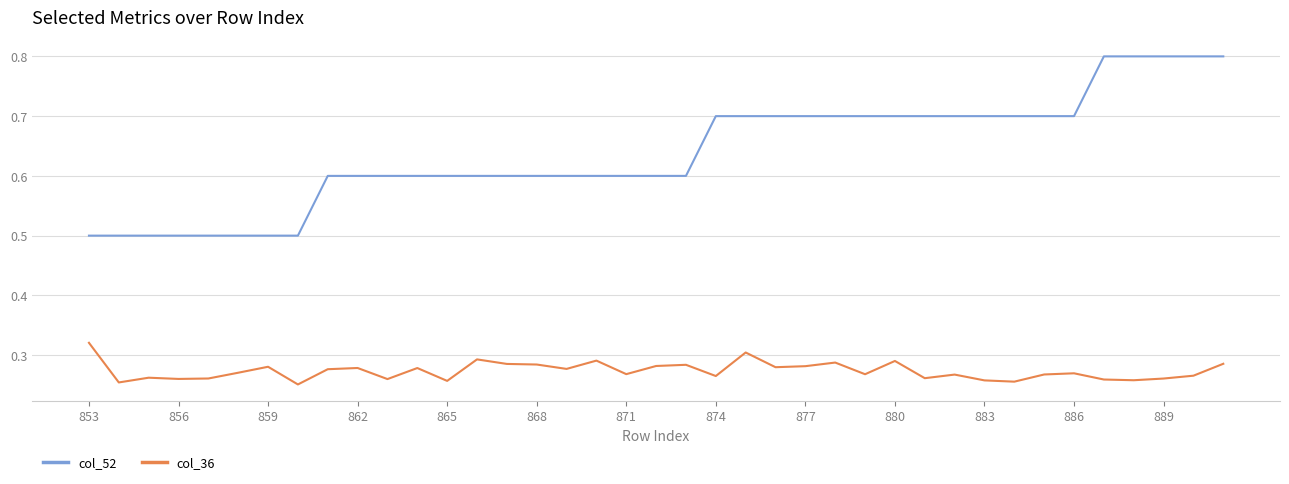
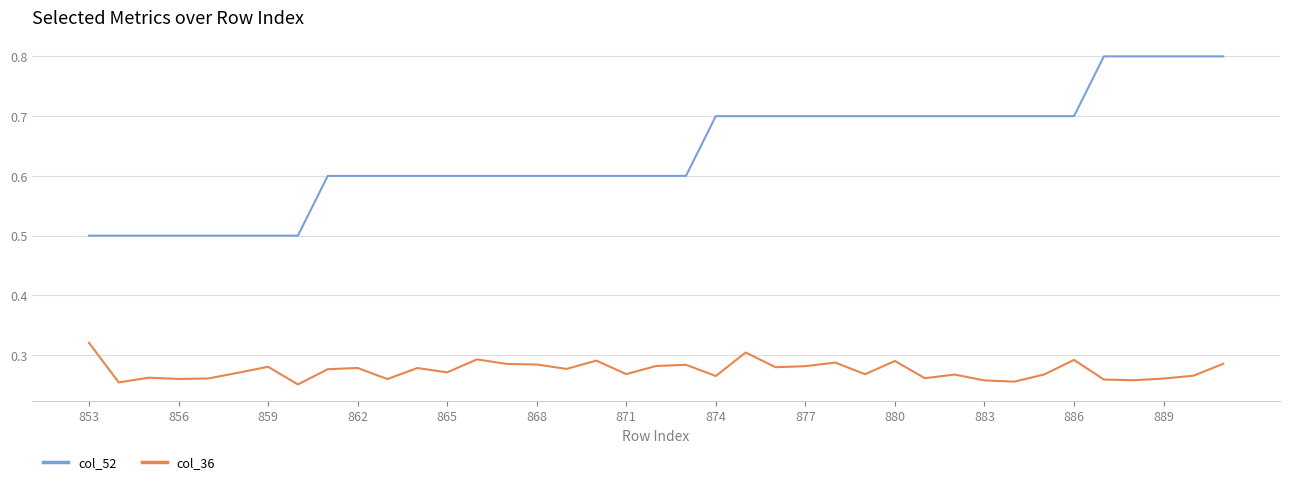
  {
    "col_52": {
      "853": 0.50,
      "856": 0.50,
      "859": 0.50,
      "862": 0.60,
      "865": 0.60,
      "868": 0.60,
      "871": 0.60,
      "874": 0.70,
      "877": 0.70,
      "880": 0.70,
      "883": 0.70,
      "886": 0.70,
      "889": 0.80
    },
    "col_36": {
      "853": 0.32,
      "856": 0.26,
      "859": 0.28,
      "862": 0.28,
-     "865": 0.26,
+     "865": 0.27,
      "868": 0.28,
      "871": 0.27,
      "874": 0.27,
      "877": 0.28,
      "880": 0.29,
      "883": 0.26,
-     "886": 0.27,
+     "886": 0.29,
      "889": 0.26
    }
  }
